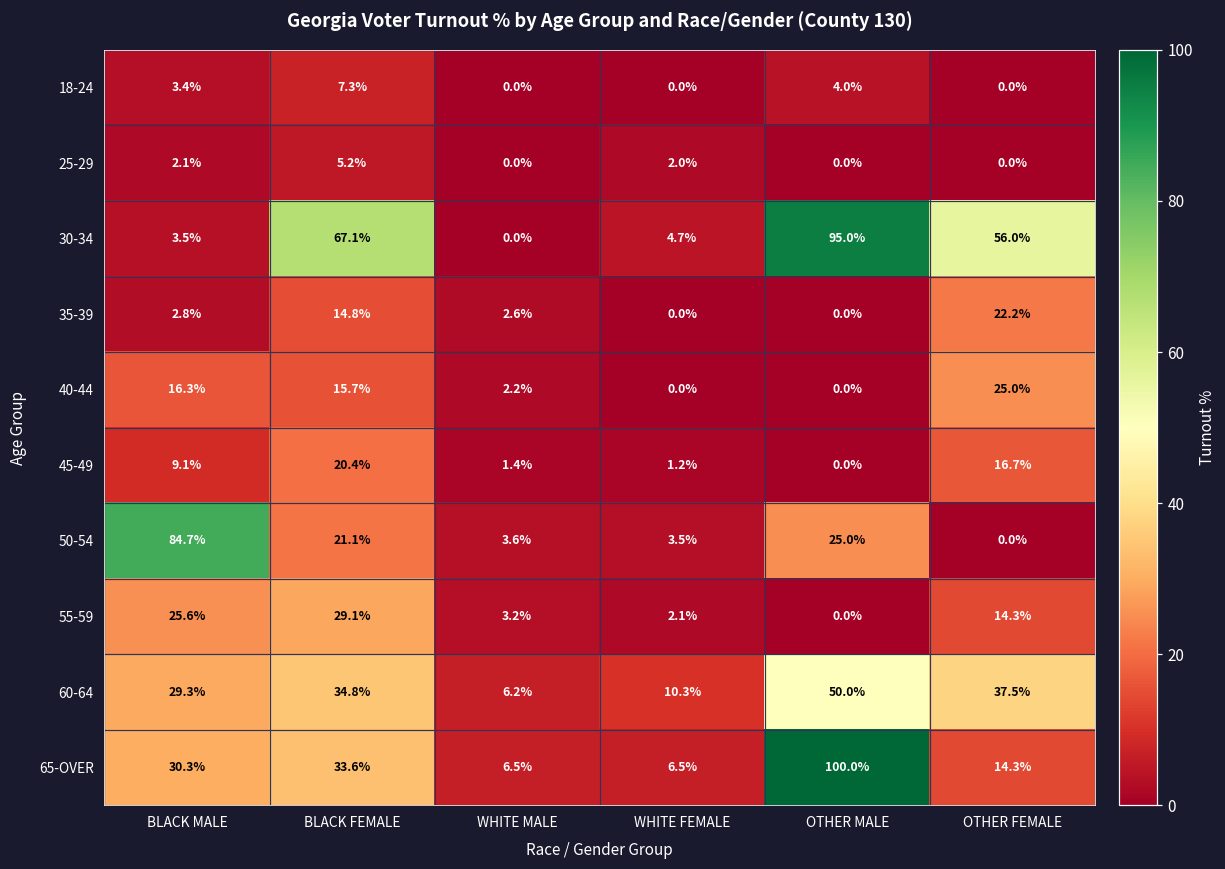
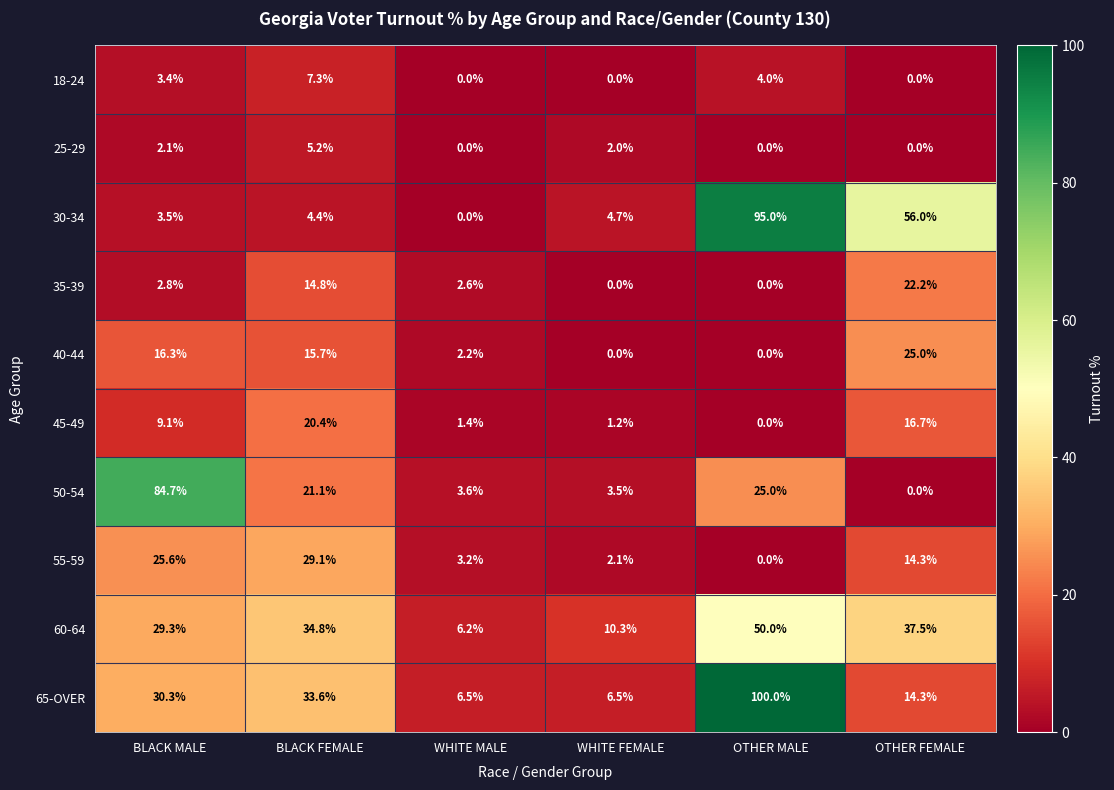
  {
    "18-24": {
      "BLACK MALE": "3.4%",
      "BLACK FEMALE": "7.3%",
      "WHITE MALE": "0.0%",
      "WHITE FEMALE": "0.0%",
      "OTHER MALE": "4.0%",
      "OTHER FEMALE": "0.0%"
    },
    "25-29": {
      "BLACK MALE": "2.1%",
      "BLACK FEMALE": "5.2%",
      "WHITE MALE": "0.0%",
      "WHITE FEMALE": "2.0%",
      "OTHER MALE": "0.0%",
      "OTHER FEMALE": "0.0%"
    },
    "30-34": {
      "BLACK MALE": "3.5%",
-     "BLACK FEMALE": "67.1%",
+     "BLACK FEMALE": "4.4%",
      "WHITE MALE": "0.0%",
      "WHITE FEMALE": "4.7%",
      "OTHER MALE": "95.0%",
      "OTHER FEMALE": "56.0%"
    },
    "35-39": {
      "BLACK MALE": "2.8%",
      "BLACK FEMALE": "14.8%",
      "WHITE MALE": "2.6%",
      "WHITE FEMALE": "0.0%",
      "OTHER MALE": "0.0%",
      "OTHER FEMALE": "22.2%"
    },
    "40-44": {
      "BLACK MALE": "16.3%",
      "BLACK FEMALE": "15.7%",
      "WHITE MALE": "2.2%",
      "WHITE FEMALE": "0.0%",
      "OTHER MALE": "0.0%",
      "OTHER FEMALE": "25.0%"
    },
    "45-49": {
      "BLACK MALE": "9.1%",
      "BLACK FEMALE": "20.4%",
      "WHITE MALE": "1.4%",
      "WHITE FEMALE": "1.2%",
      "OTHER MALE": "0.0%",
      "OTHER FEMALE": "16.7%"
    },
    "50-54": {
      "BLACK MALE": "84.7%",
      "BLACK FEMALE": "21.1%",
      "WHITE MALE": "3.6%",
      "WHITE FEMALE": "3.5%",
      "OTHER MALE": "25.0%",
      "OTHER FEMALE": "0.0%"
    },
    "55-59": {
      "BLACK MALE": "25.6%",
      "BLACK FEMALE": "29.1%",
      "WHITE MALE": "3.2%",
      "WHITE FEMALE": "2.1%",
      "OTHER MALE": "0.0%",
      "OTHER FEMALE": "14.3%"
    },
    "60-64": {
      "BLACK MALE": "29.3%",
      "BLACK FEMALE": "34.8%",
      "WHITE MALE": "6.2%",
      "WHITE FEMALE": "10.3%",
      "OTHER MALE": "50.0%",
      "OTHER FEMALE": "37.5%"
    },
    "65-OVER": {
      "BLACK MALE": "30.3%",
      "BLACK FEMALE": "33.6%",
      "WHITE MALE": "6.5%",
      "WHITE FEMALE": "6.5%",
      "OTHER MALE": "100.0%",
      "OTHER FEMALE": "14.3%"
    }
  }
